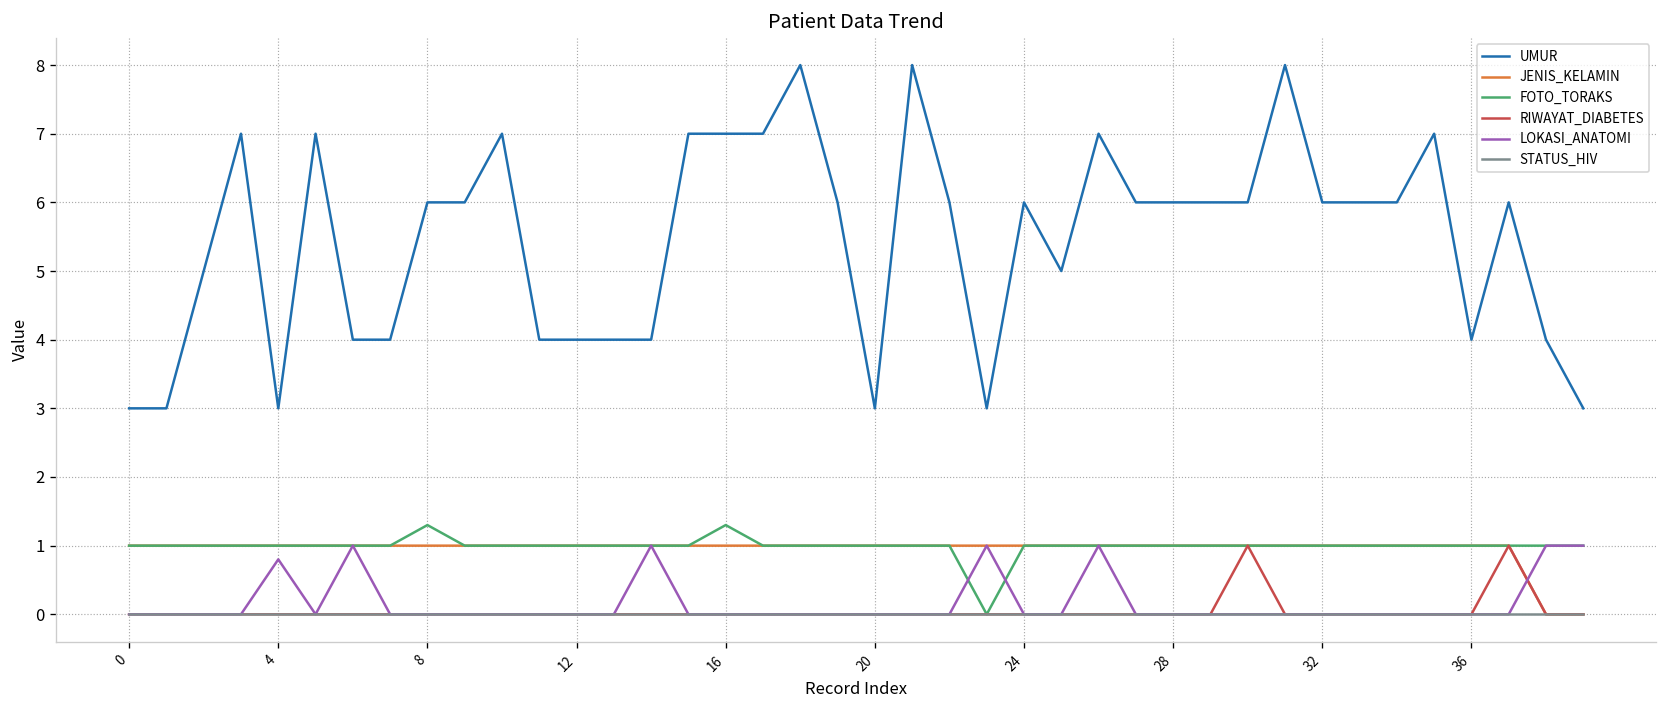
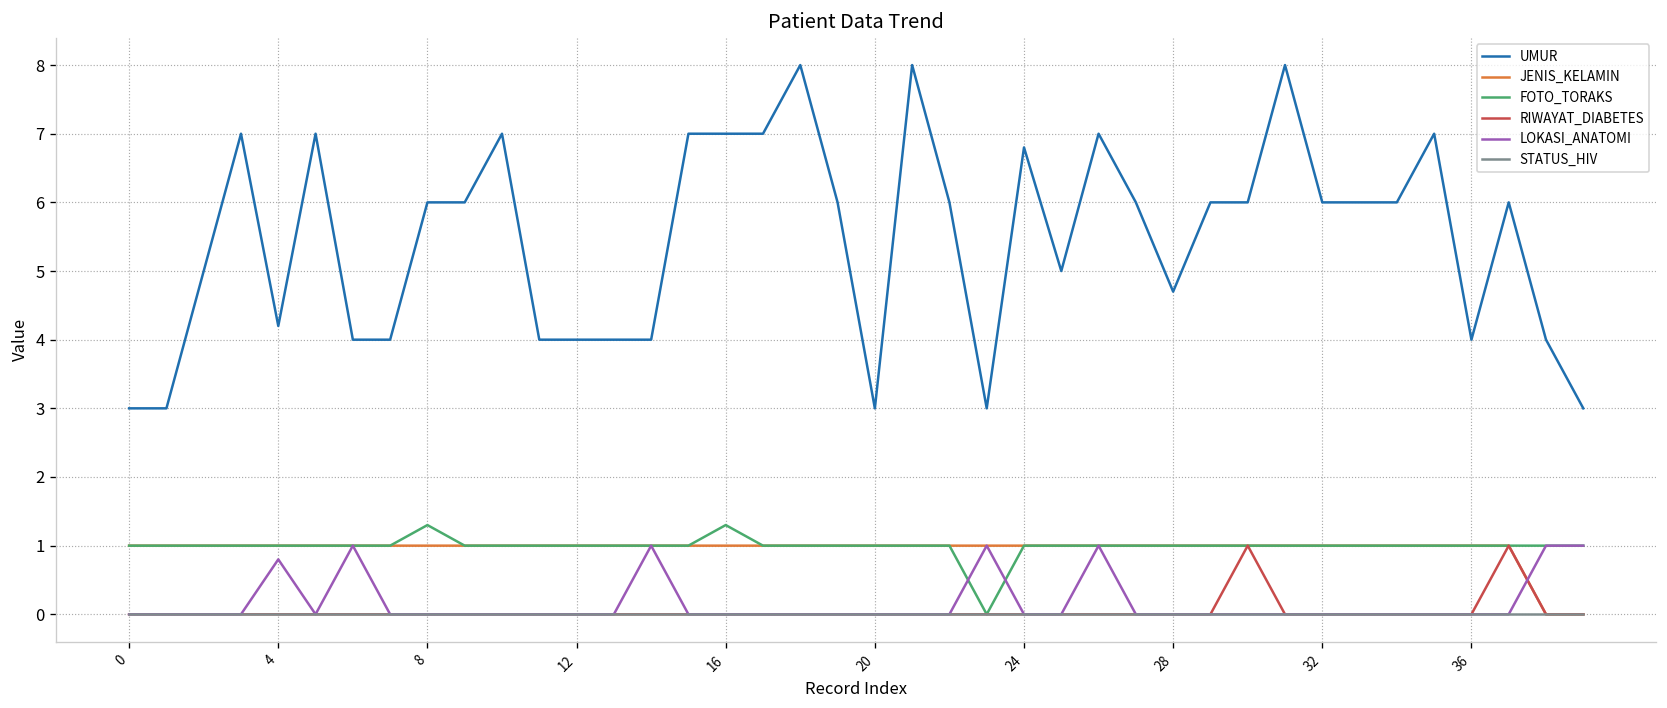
  {
    "UMUR": {
      "0": 3.0,
-     "4": 3.0,
+     "4": 4.2,
      "8": 6.0,
      "12": 4.0,
      "16": 7.0,
      "20": 3.0,
-     "24": 6.0,
-     "28": 6.0,
+     "24": 6.8,
+     "28": 4.7,
      "32": 6.0,
      "36": 4.0
    },
    "FOTO_TORAKS": {
      "8": 1.3,
      "16": 1.3
    },
    "LOKASI_ANATOMI": {
      "4": 0.8
    }
  }
